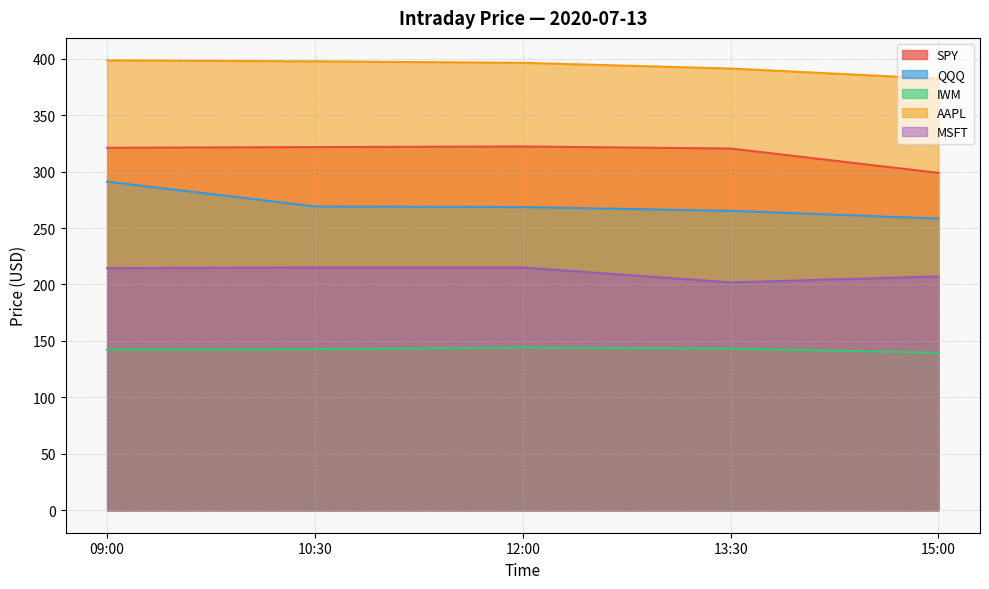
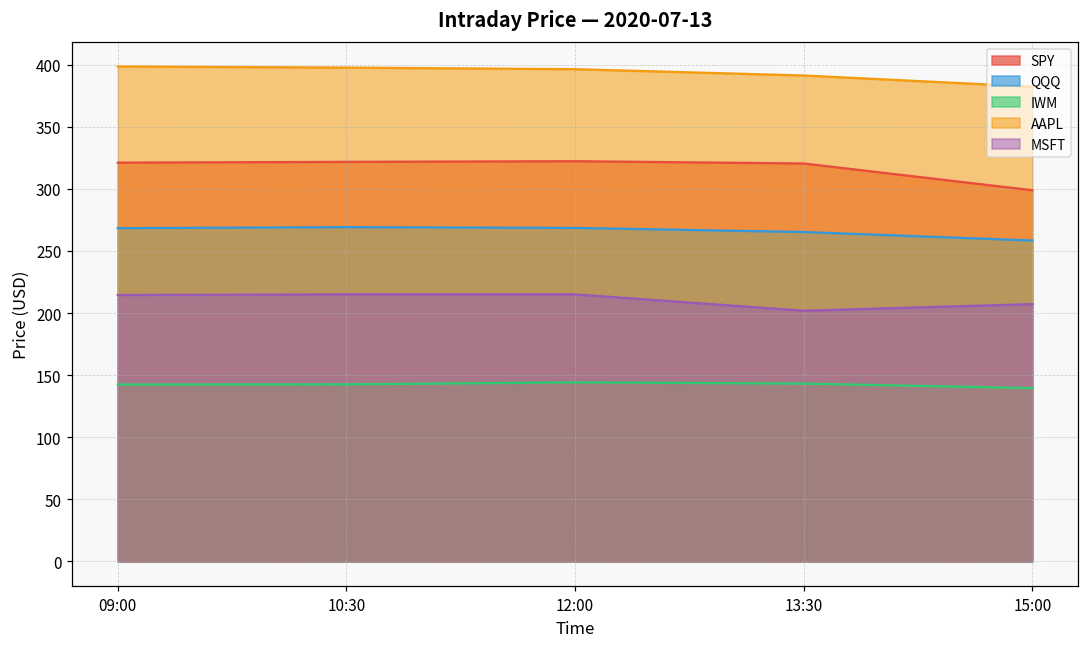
  {
    "SPY": {
      "09:00": 321,
      "10:30": 322,
      "12:00": 322,
      "13:30": 320,
      "15:00": 299
    },
    "QQQ": {
-     "09:00": 291,
+     "09:00": 268,
      "10:30": 269,
      "12:00": 269,
      "13:30": 265,
      "15:00": 258
    },
    "IWM": {
      "09:00": 142,
      "10:30": 143,
      "12:00": 144,
      "13:30": 143,
      "15:00": 140
    },
    "AAPL": {
      "09:00": 399,
      "10:30": 398,
      "12:00": 396,
      "13:30": 391
    },
    "MSFT": {
      "09:00": 214,
      "10:30": 215,
      "12:00": 215,
      "13:30": 202,
      "15:00": 207
    }
  }
